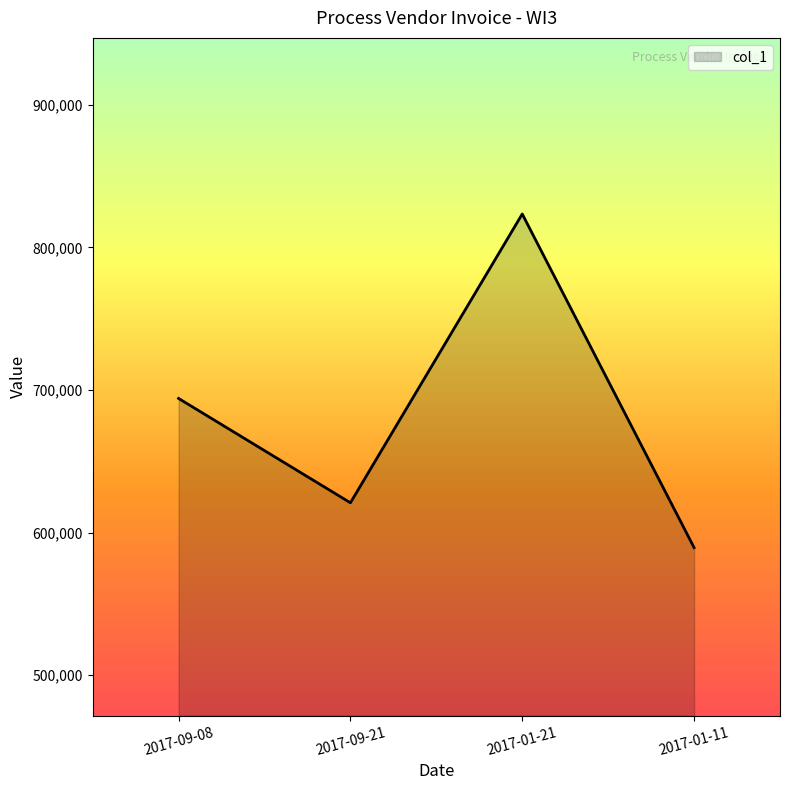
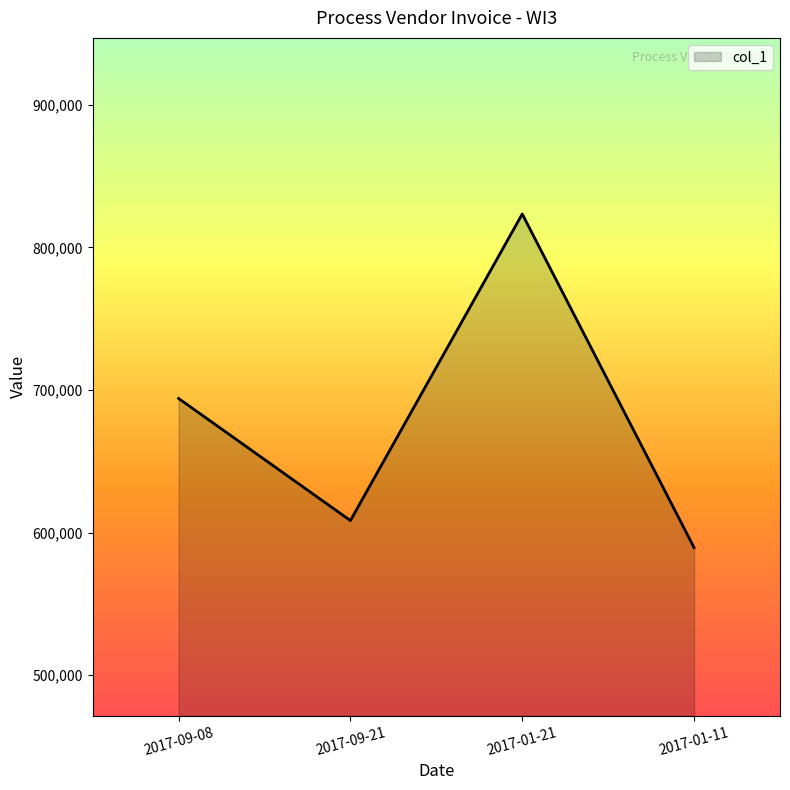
  {
    "2017-09-08": "694,000",
-   "2017-09-21": "621,000",
+   "2017-09-21": "608,000",
    "2017-01-21": "823,000",
    "2017-01-11": "589,000"
  }
